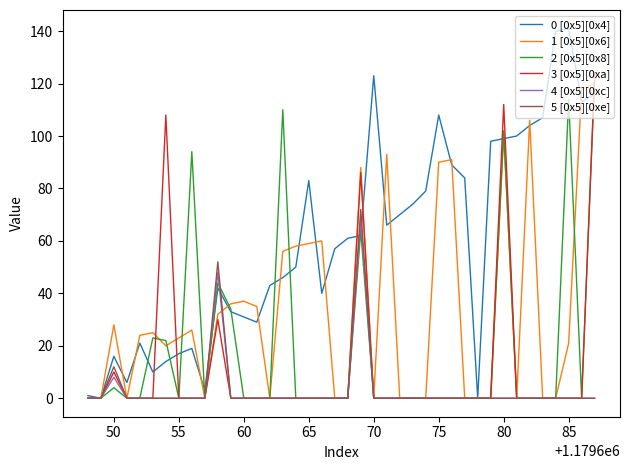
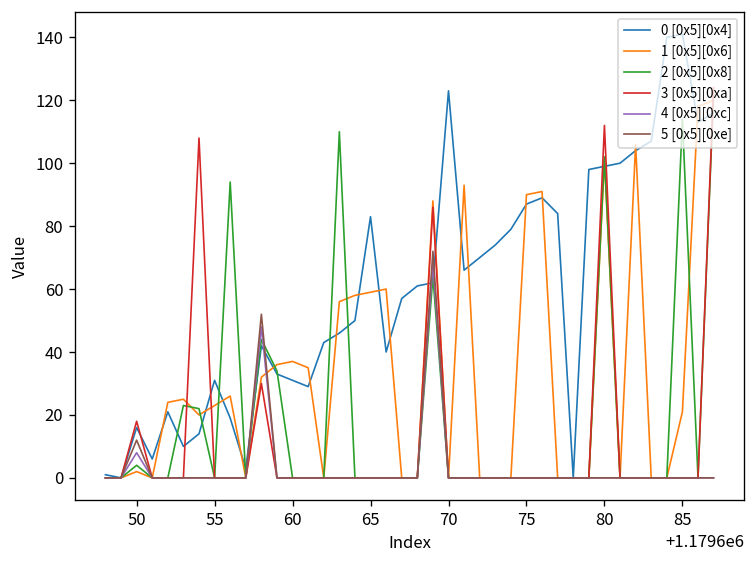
  {
    "0 [0x5][0x4]": {
      "50": 16,
-     "55": 17,
+     "55": 31,
      "60": 31,
      "65": 83,
      "70": 123,
-     "75": 108,
+     "75": 87,
      "80": 99
    },
    "1 [0x5][0x6]": {
-     "50": 28,
+     "50": 2,
      "55": 23,
      "60": 37,
      "65": 59,
      "75": 90,
      "80": 101,
      "85": 21
    },
    "2 [0x5][0x8]": {
      "50": 4,
      "80": 102
    },
    "3 [0x5][0xa]": {
-     "50": 10,
+     "50": 18,
      "80": 112
    },
    "4 [0x5][0xc]": {
      "50": 8
    },
    "5 [0x5][0xe]": {
      "50": 12
    }
  }
